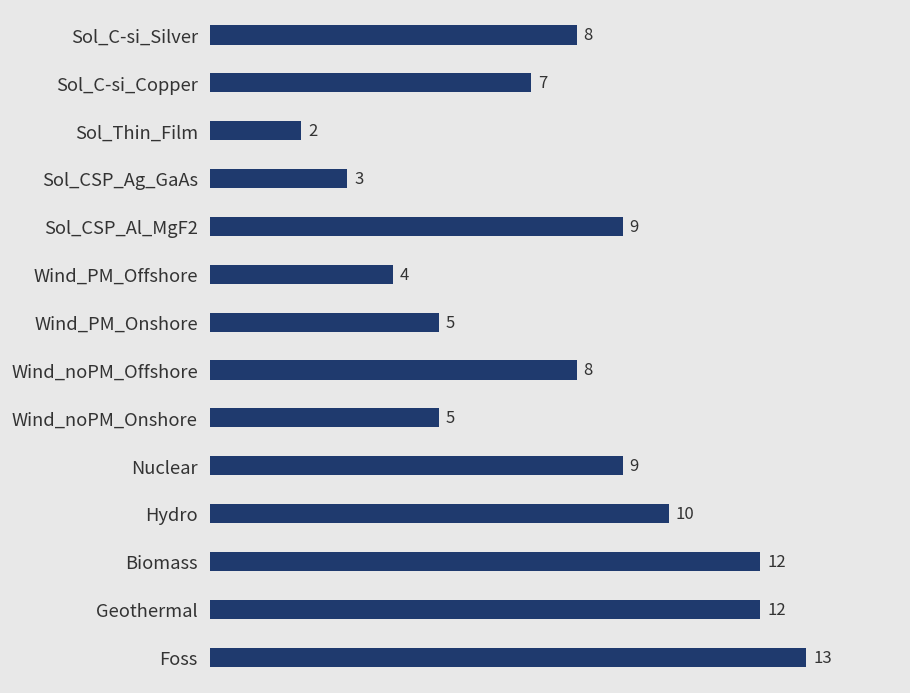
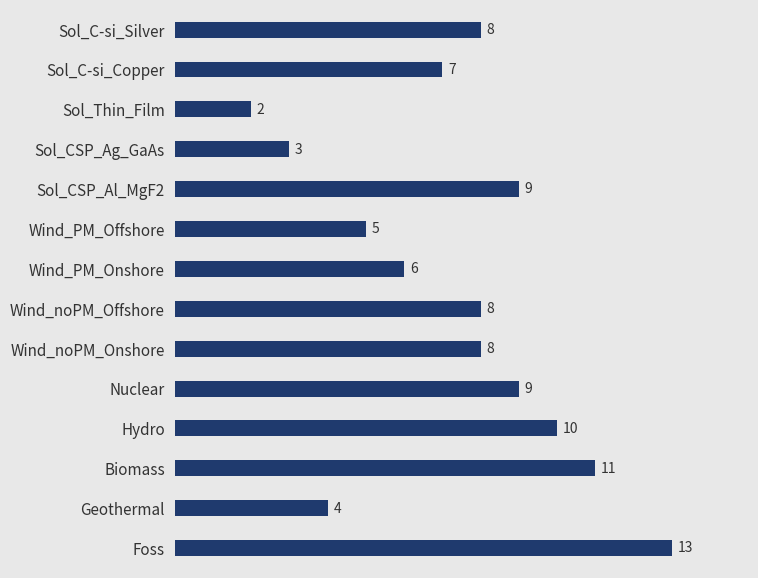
  {
    "Sol_C-si_Silver": 8,
    "Sol_C-si_Copper": 7,
    "Sol_Thin_Film": 2,
    "Sol_CSP_Ag_GaAs": 3,
    "Sol_CSP_Al_MgF2": 9,
-   "Wind_PM_Offshore": 4,
-   "Wind_PM_Onshore": 5,
+   "Wind_PM_Offshore": 5,
+   "Wind_PM_Onshore": 6,
    "Wind_noPM_Offshore": 8,
-   "Wind_noPM_Onshore": 5,
+   "Wind_noPM_Onshore": 8,
    "Nuclear": 9,
    "Hydro": 10,
-   "Biomass": 12,
-   "Geothermal": 12,
+   "Biomass": 11,
+   "Geothermal": 4,
    "Foss": 13
  }
